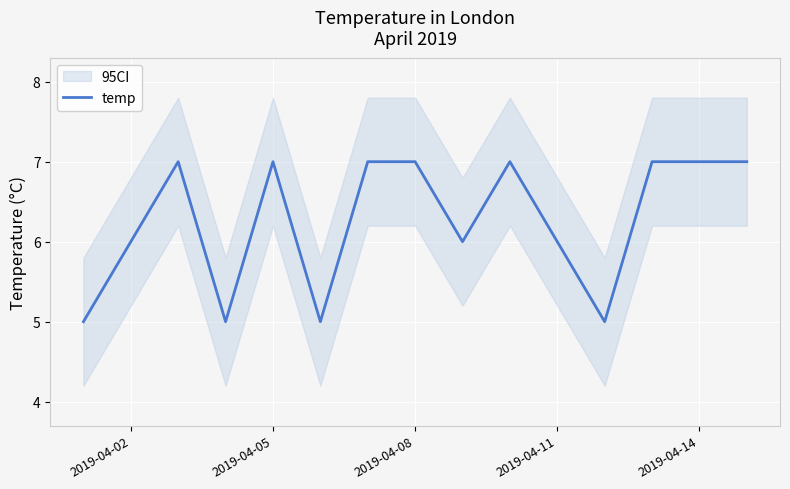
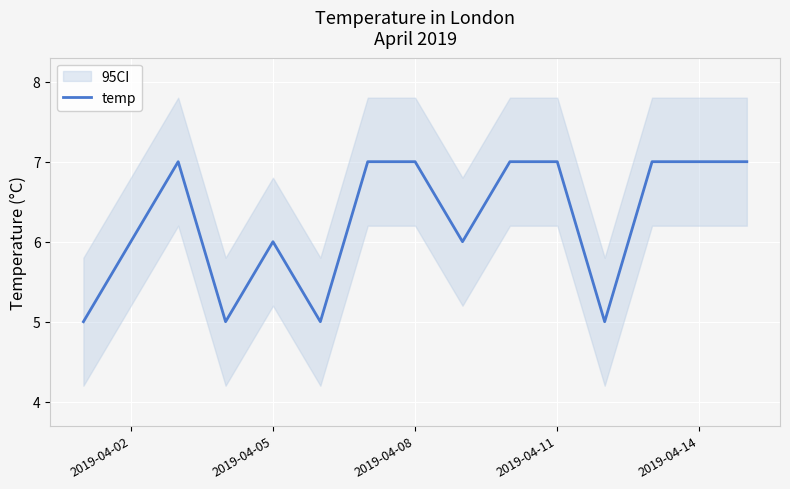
  {
    "temp": {
      "2019-04-02": 6,
-     "2019-04-05": 7,
+     "2019-04-05": 6,
      "2019-04-08": 7,
-     "2019-04-11": 6,
+     "2019-04-11": 7,
      "2019-04-14": 7
    }
  }
